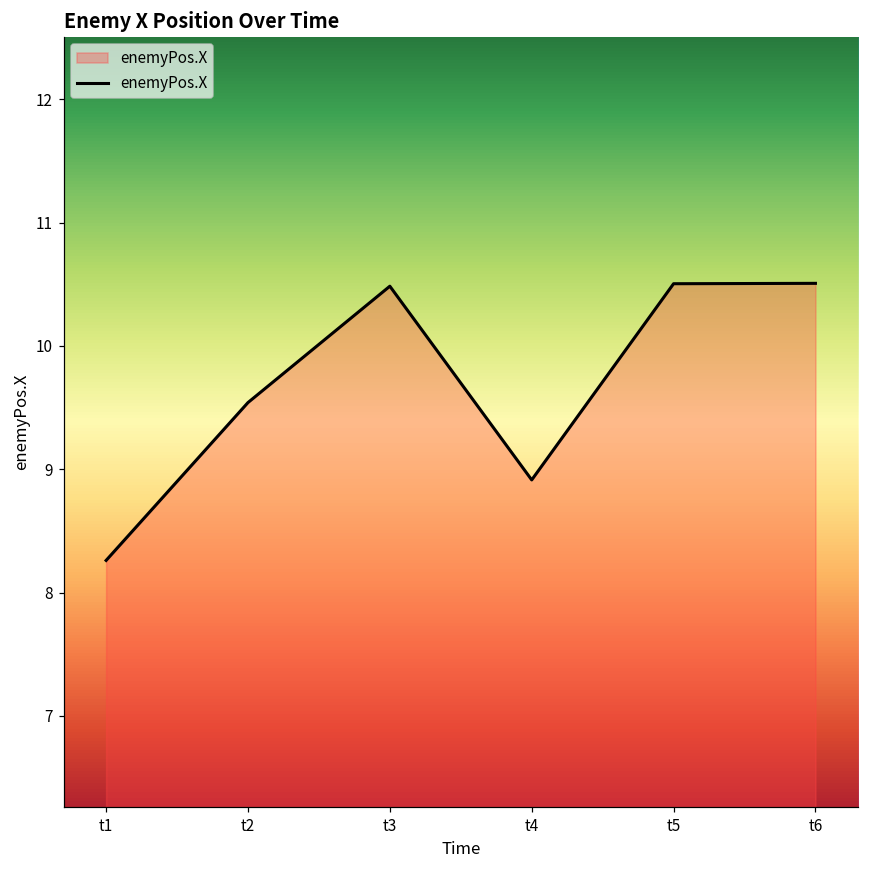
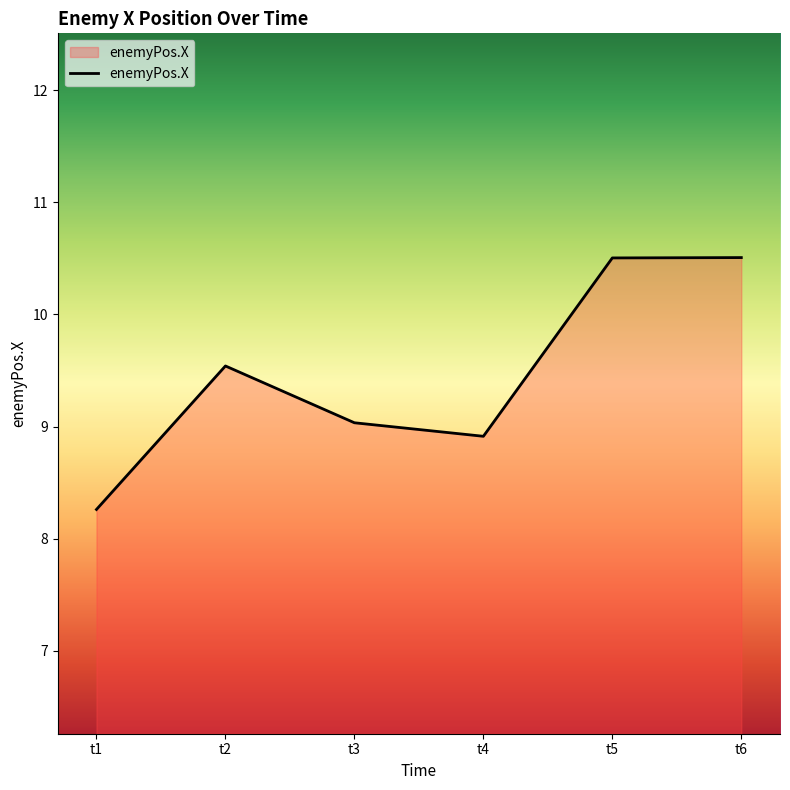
  {
    "t1": 8.26,
    "t2": 9.54,
-   "t3": 10.48,
+   "t3": 9.03,
    "t4": 8.91,
    "t5": 10.50,
    "t6": 10.51
  }
